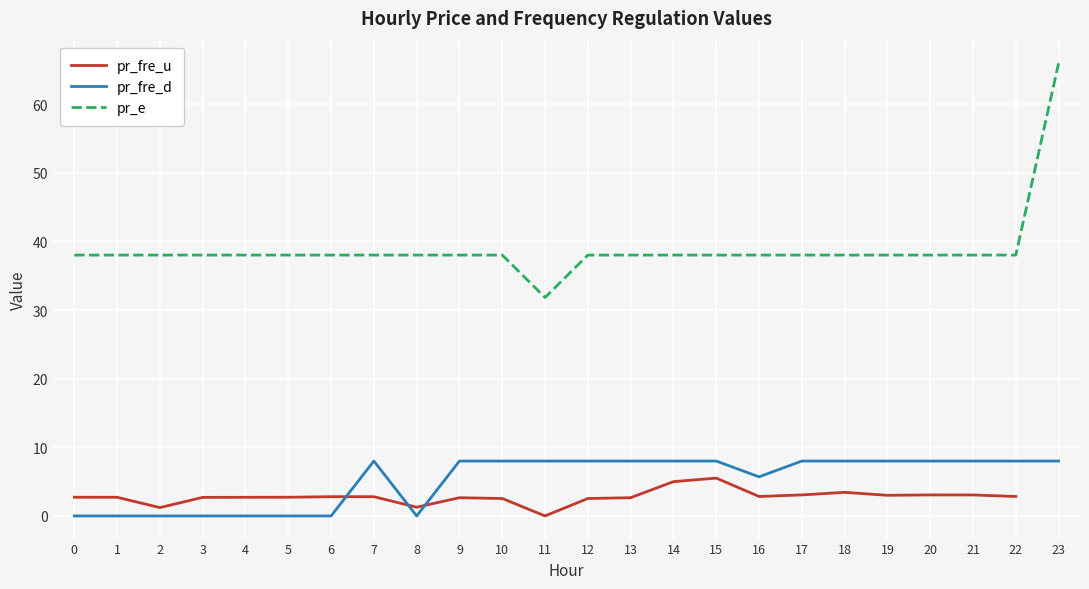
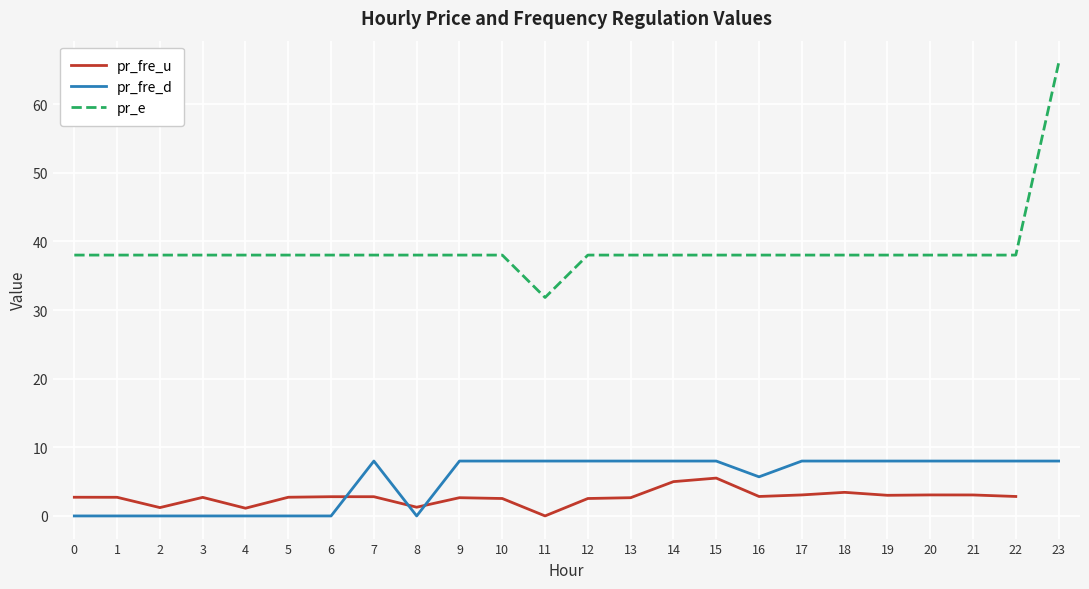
  {
    "pr_fre_u": {
      "0": 3,
      "1": 3,
      "2": 1,
      "3": 3,
-     "4": 3,
+     "4": 1,
      "5": 3,
      "6": 3,
      "7": 3,
      "8": 1,
      "9": 3,
      "10": 3,
      "11": 0,
      "12": 3,
      "13": 3,
      "14": 5,
      "15": 6,
      "16": 3,
      "17": 3,
      "18": 3,
      "19": 3,
      "20": 3,
      "21": 3,
      "22": 3
    },
    "pr_fre_d": {
      "0": 0,
      "1": 0,
      "2": 0,
      "3": 0,
      "4": 0,
      "5": 0,
      "6": 0,
      "7": 8,
      "8": 0,
      "9": 8,
      "10": 8,
      "11": 8,
      "12": 8,
      "13": 8,
      "14": 8,
      "15": 8,
      "16": 6,
      "17": 8,
      "18": 8,
      "19": 8,
      "20": 8,
      "21": 8,
      "22": 8,
      "23": 8
    },
    "pr_e": {
      "0": 38,
      "1": 38,
      "2": 38,
      "3": 38,
      "4": 38,
      "5": 38,
      "6": 38,
      "7": 38,
      "8": 38,
      "9": 38,
      "10": 38,
      "11": 32,
      "12": 38,
      "13": 38,
      "14": 38,
      "15": 38,
      "16": 38,
      "17": 38,
      "18": 38,
      "19": 38,
      "20": 38,
      "21": 38,
      "22": 38,
      "23": 66
    }
  }
